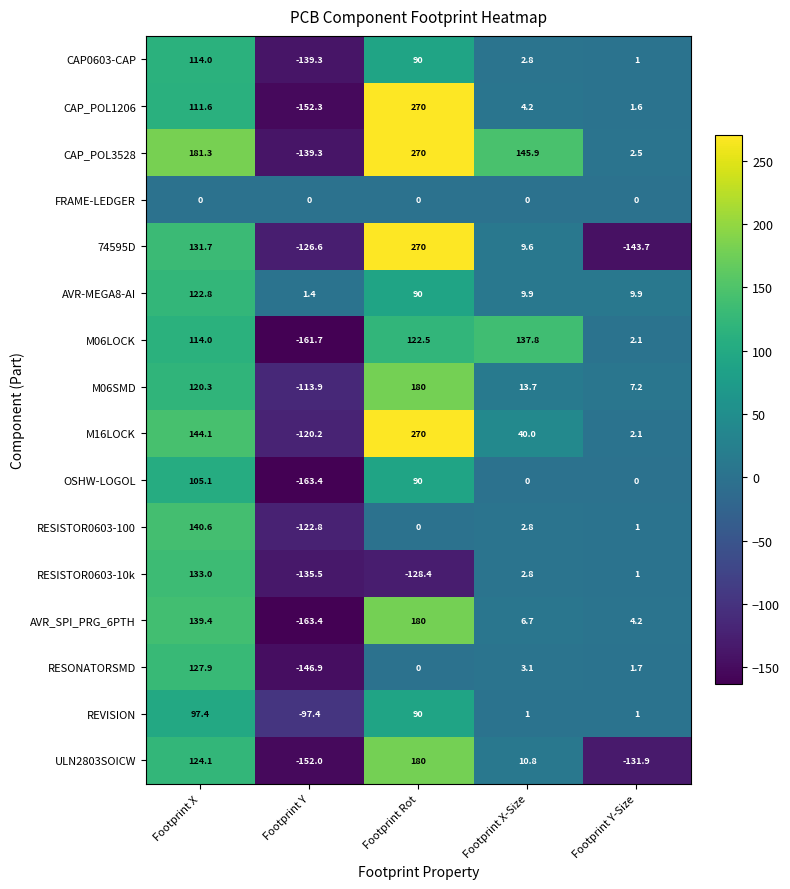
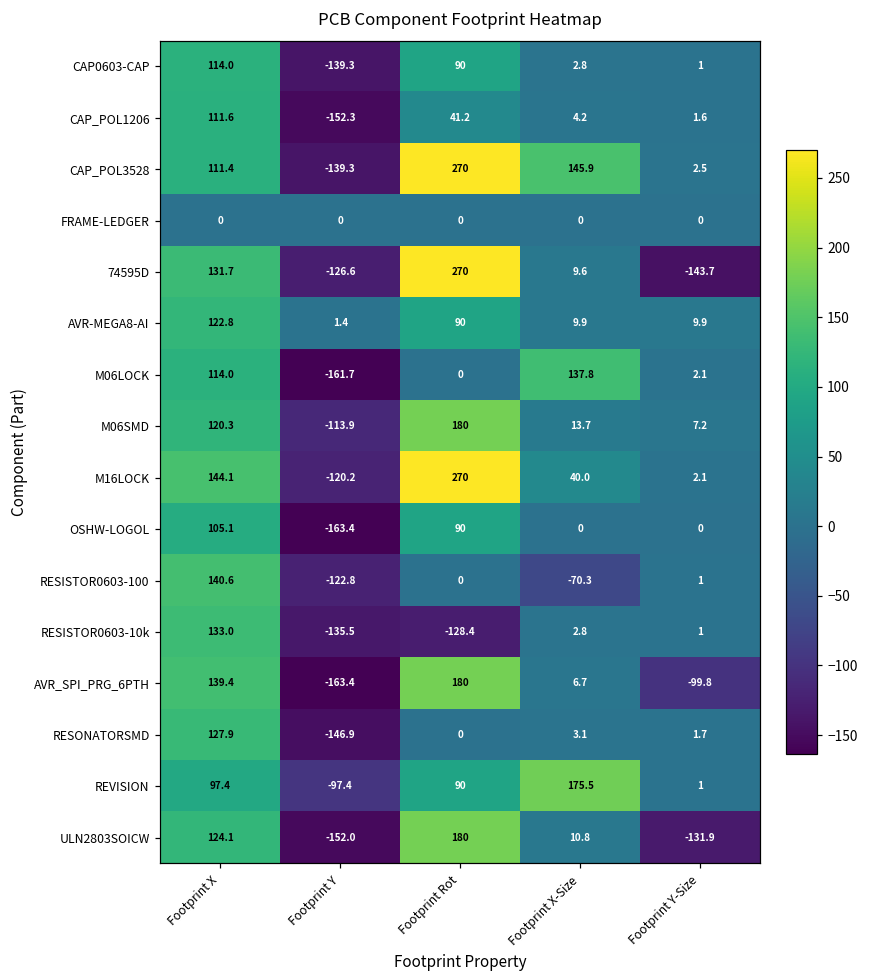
  {
    "CAP0603-CAP": {
      "Footprint X": 114.0,
      "Footprint Y": -139.3,
      "Footprint Rot": 90,
      "Footprint X-Size": 2.8,
      "Footprint Y-Size": 1
    },
    "CAP_POL1206": {
      "Footprint X": 111.6,
      "Footprint Y": -152.3,
-     "Footprint Rot": 270,
+     "Footprint Rot": 41.2,
      "Footprint X-Size": 4.2,
      "Footprint Y-Size": 1.6
    },
    "CAP_POL3528": {
-     "Footprint X": 181.3,
+     "Footprint X": 111.4,
      "Footprint Y": -139.3,
      "Footprint Rot": 270,
      "Footprint X-Size": 145.9,
      "Footprint Y-Size": 2.5
    },
    "FRAME-LEDGER": {
      "Footprint X": 0,
      "Footprint Y": 0,
      "Footprint Rot": 0,
      "Footprint X-Size": 0,
      "Footprint Y-Size": 0
    },
    "74595D": {
      "Footprint X": 131.7,
      "Footprint Y": -126.6,
      "Footprint Rot": 270,
      "Footprint X-Size": 9.6,
      "Footprint Y-Size": -143.7
    },
    "AVR-MEGA8-AI": {
      "Footprint X": 122.8,
      "Footprint Y": 1.4,
      "Footprint Rot": 90,
      "Footprint X-Size": 9.9,
      "Footprint Y-Size": 9.9
    },
    "M06LOCK": {
      "Footprint X": 114.0,
      "Footprint Y": -161.7,
-     "Footprint Rot": 122.5,
+     "Footprint Rot": 0,
      "Footprint X-Size": 137.8,
      "Footprint Y-Size": 2.1
    },
    "M06SMD": {
      "Footprint X": 120.3,
      "Footprint Y": -113.9,
      "Footprint Rot": 180,
      "Footprint X-Size": 13.7,
      "Footprint Y-Size": 7.2
    },
    "M16LOCK": {
      "Footprint X": 144.1,
      "Footprint Y": -120.2,
      "Footprint Rot": 270,
      "Footprint X-Size": 40.0,
      "Footprint Y-Size": 2.1
    },
    "OSHW-LOGOL": {
      "Footprint X": 105.1,
      "Footprint Y": -163.4,
      "Footprint Rot": 90,
      "Footprint X-Size": 0,
      "Footprint Y-Size": 0
    },
    "RESISTOR0603-100": {
      "Footprint X": 140.6,
      "Footprint Y": -122.8,
      "Footprint Rot": 0,
-     "Footprint X-Size": 2.8,
+     "Footprint X-Size": -70.3,
      "Footprint Y-Size": 1
    },
    "RESISTOR0603-10k": {
      "Footprint X": 133.0,
      "Footprint Y": -135.5,
      "Footprint Rot": -128.4,
      "Footprint X-Size": 2.8,
      "Footprint Y-Size": 1
    },
    "AVR_SPI_PRG_6PTH": {
      "Footprint X": 139.4,
      "Footprint Y": -163.4,
      "Footprint Rot": 180,
      "Footprint X-Size": 6.7,
-     "Footprint Y-Size": 4.2
+     "Footprint Y-Size": -99.8
    },
    "RESONATORSMD": {
      "Footprint X": 127.9,
      "Footprint Y": -146.9,
      "Footprint Rot": 0,
      "Footprint X-Size": 3.1,
      "Footprint Y-Size": 1.7
    },
    "REVISION": {
      "Footprint X": 97.4,
      "Footprint Y": -97.4,
      "Footprint Rot": 90,
-     "Footprint X-Size": 1,
+     "Footprint X-Size": 175.5,
      "Footprint Y-Size": 1
    },
    "ULN2803SOICW": {
      "Footprint X": 124.1,
      "Footprint Y": -152.0,
      "Footprint Rot": 180,
      "Footprint X-Size": 10.8,
      "Footprint Y-Size": -131.9
    }
  }
